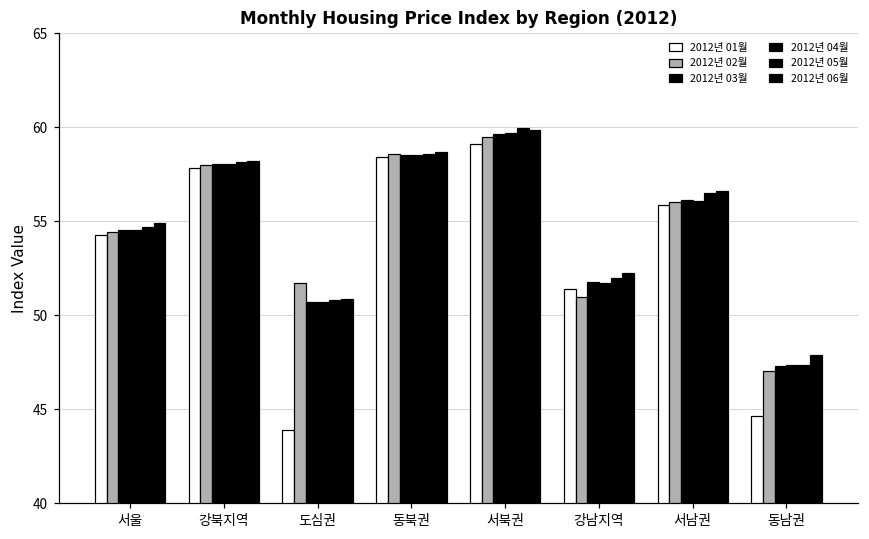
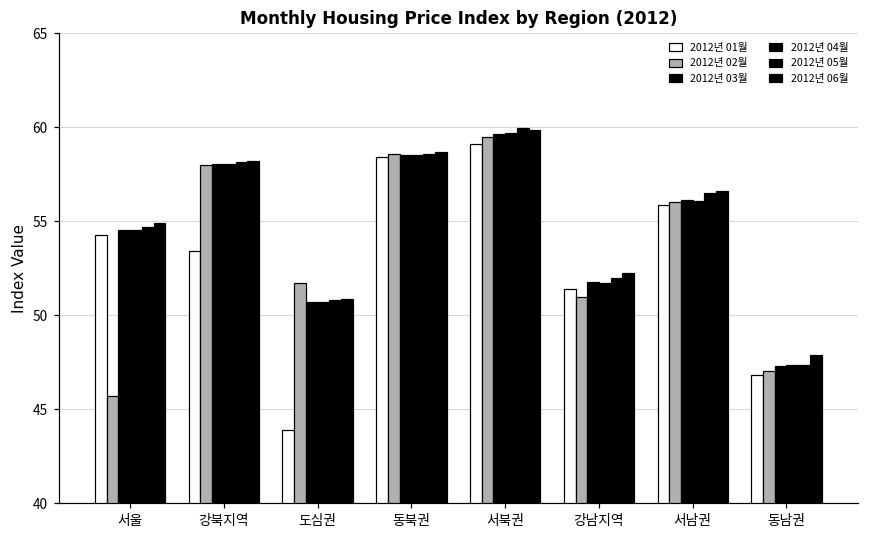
  {
    "2012년 01월": {
      "서울": 54.3,
-     "강북지역": 57.8,
+     "강북지역": 53.4,
      "도심권": 43.9,
      "동북권": 58.4,
      "서북권": 59.1,
      "강남지역": 51.4,
      "서남권": 55.9,
-     "동남권": 44.6
+     "동남권": 46.8
    },
    "2012년 02월": {
-     "서울": 54.4,
+     "서울": 45.7,
      "강북지역": 58.0,
      "도심권": 51.7,
      "동북권": 58.6,
      "서북권": 59.5,
      "강남지역": 51.0,
      "서남권": 56.0,
      "동남권": 47.0
    }
  }
